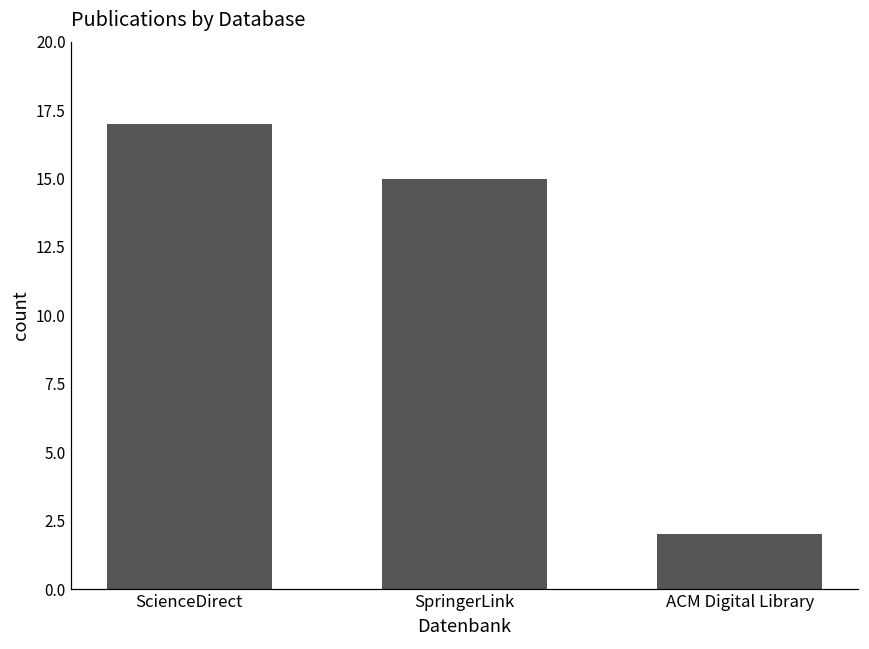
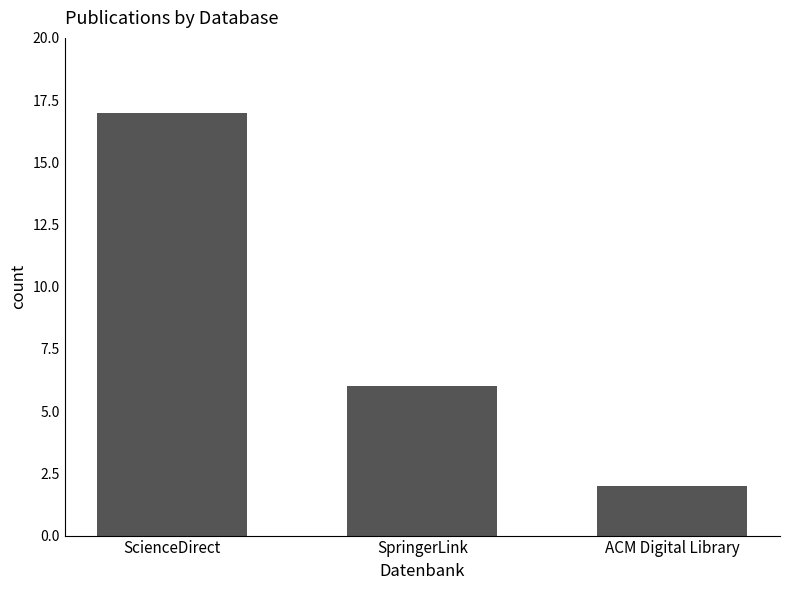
  {
    "ScienceDirect": 17,
-   "SpringerLink": 15,
+   "SpringerLink": 6,
    "ACM Digital Library": 2
  }
